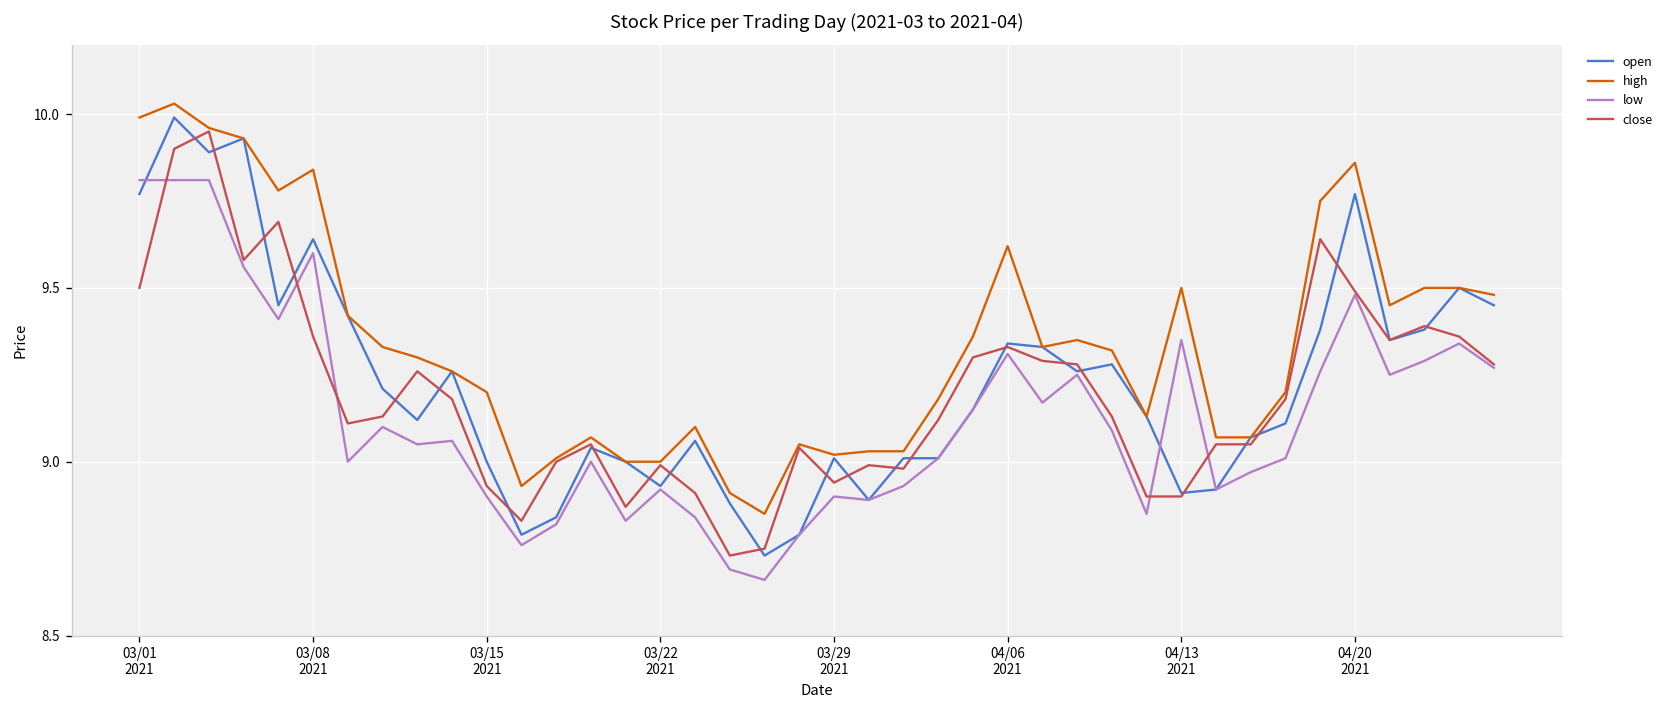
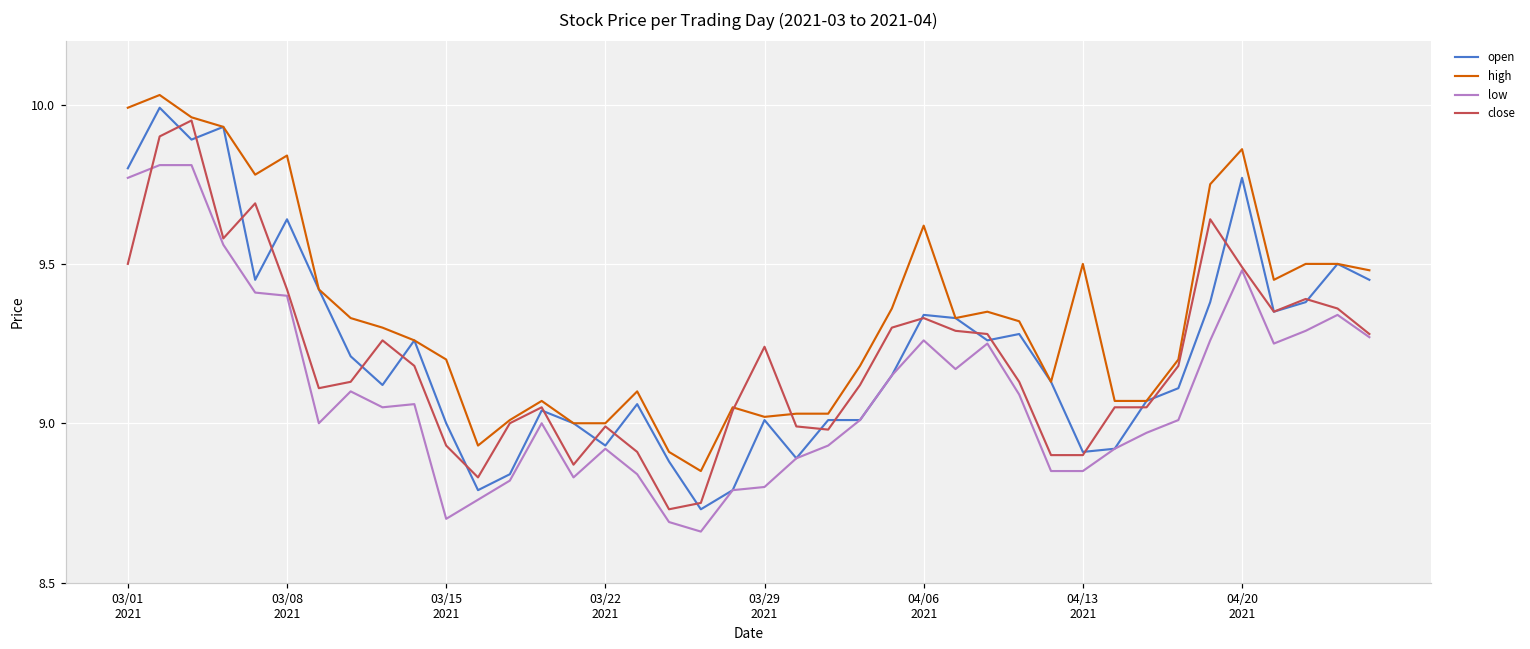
  {
    "open": {
-     "03/01 2021": 9.77,
+     "03/01 2021": 9.80,
      "03/08 2021": 9.64,
      "03/15 2021": 9.00,
      "03/22 2021": 8.93,
      "03/29 2021": 9.01,
      "04/06 2021": 9.34,
      "04/13 2021": 8.91,
      "04/20 2021": 9.77
    },
    "high": {
      "03/01 2021": 9.99,
      "03/08 2021": 9.84,
      "03/15 2021": 9.20,
      "03/22 2021": 9.00,
      "03/29 2021": 9.02,
      "04/06 2021": 9.62,
      "04/13 2021": 9.50,
      "04/20 2021": 9.86
    },
    "low": {
-     "03/01 2021": 9.81,
-     "03/08 2021": 9.6,
-     "03/15 2021": 8.9,
+     "03/01 2021": 9.77,
+     "03/08 2021": 9.4,
+     "03/15 2021": 8.7,
      "03/22 2021": 8.92,
-     "03/29 2021": 8.9,
-     "04/06 2021": 9.31,
-     "04/13 2021": 9.35,
+     "03/29 2021": 8.8,
+     "04/06 2021": 9.26,
+     "04/13 2021": 8.85,
      "04/20 2021": 9.48
    },
    "close": {
      "03/01 2021": 9.50,
-     "03/08 2021": 9.36,
+     "03/08 2021": 9.42,
      "03/15 2021": 8.93,
      "03/22 2021": 8.99,
-     "03/29 2021": 8.94,
+     "03/29 2021": 9.24,
      "04/06 2021": 9.33,
      "04/13 2021": 8.90,
      "04/20 2021": 9.49
    }
  }
